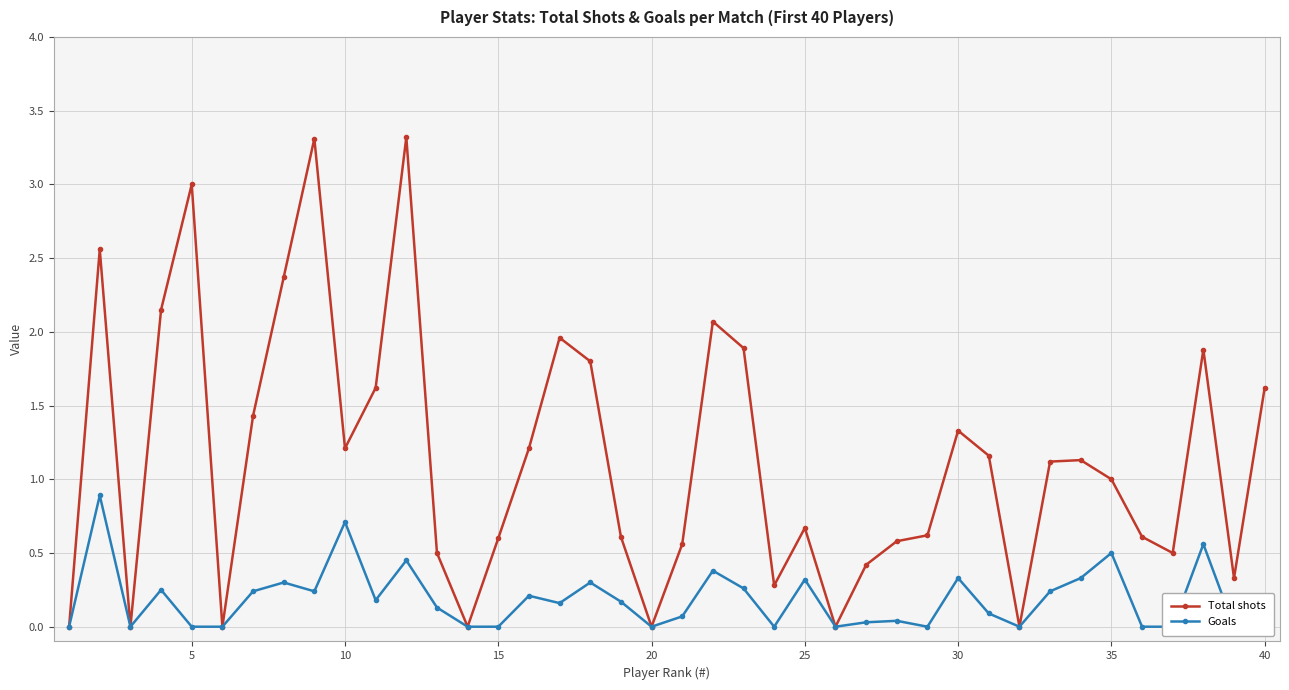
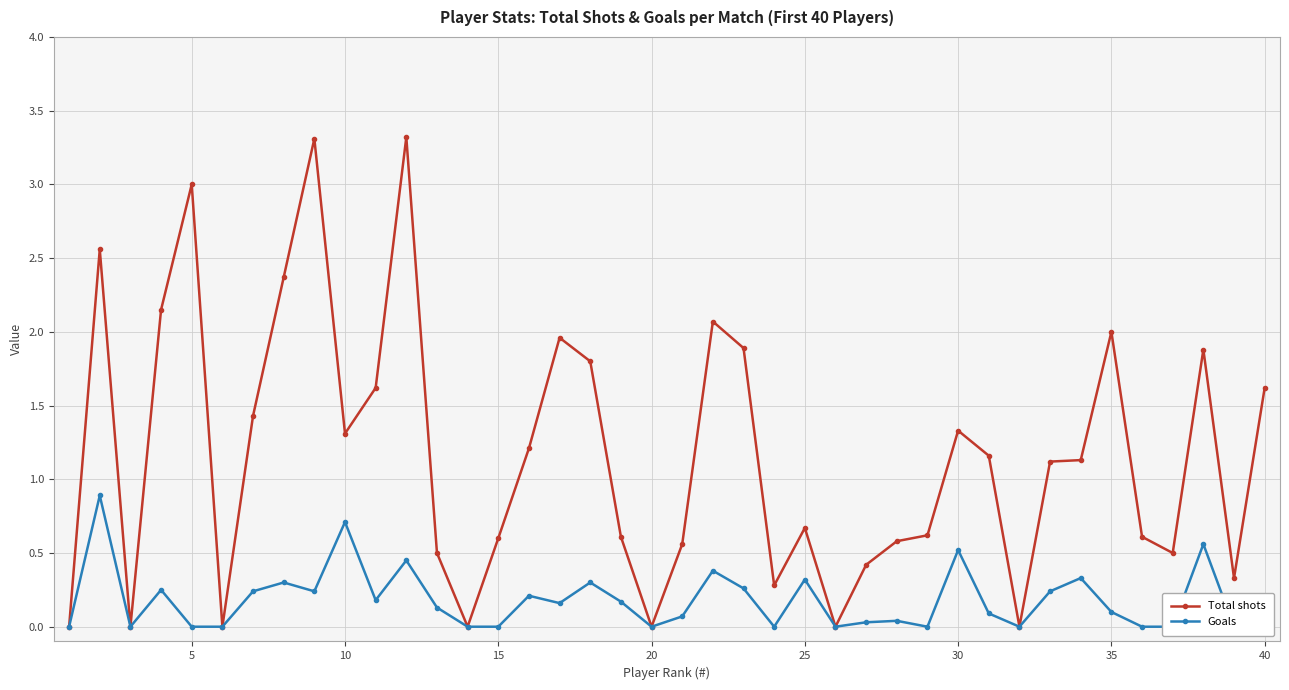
  {
    "Total shots": {
      "5": 3.00,
-     "10": 1.21,
+     "10": 1.31,
      "15": 0.60,
      "25": 0.67,
      "30": 1.33,
-     "35": 1,
+     "35": 2,
      "40": 1.62
    },
    "Goals": {
      "5": 0.00,
      "10": 0.71,
      "15": 0.00,
      "25": 0.32,
-     "30": 0.33,
-     "35": 0.5
+     "30": 0.52,
+     "35": 0.1
    }
  }
